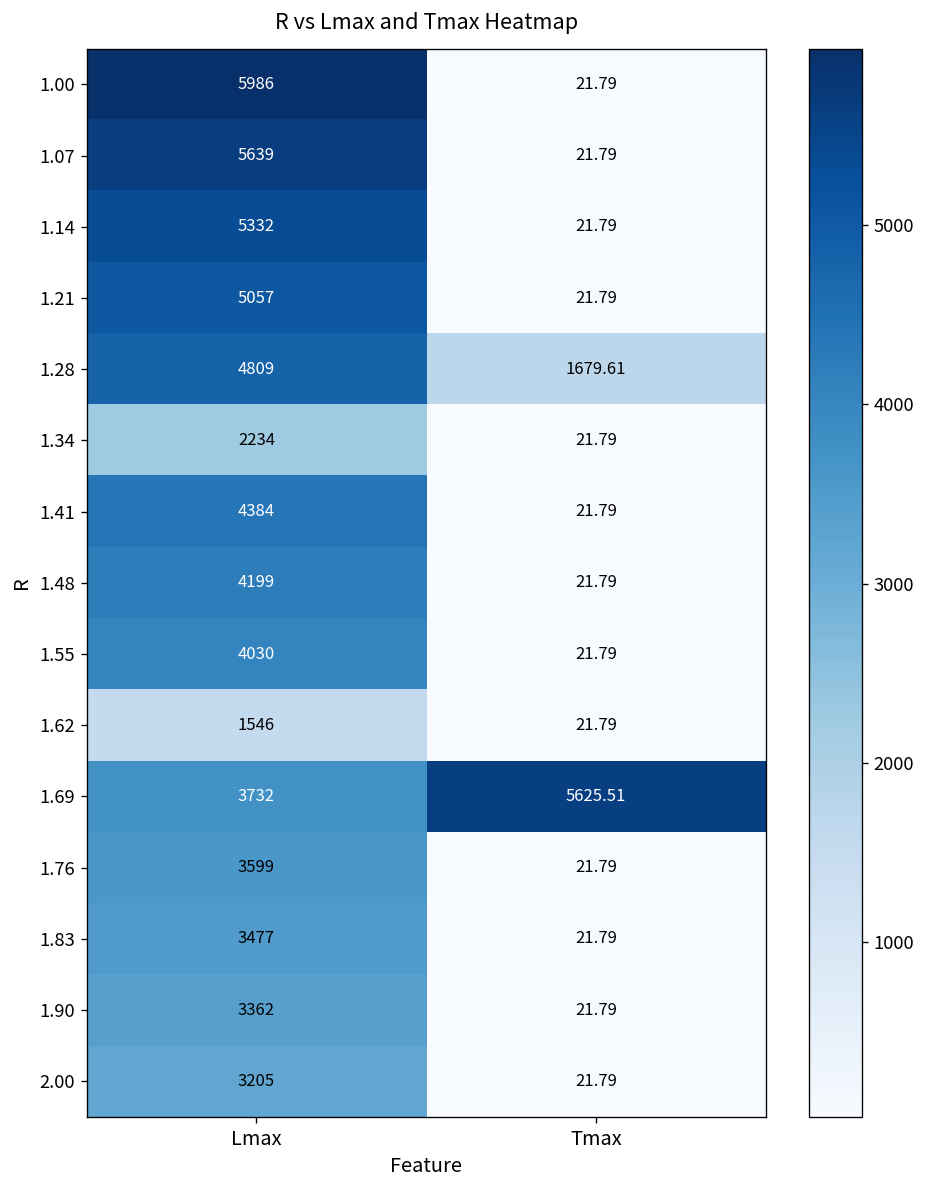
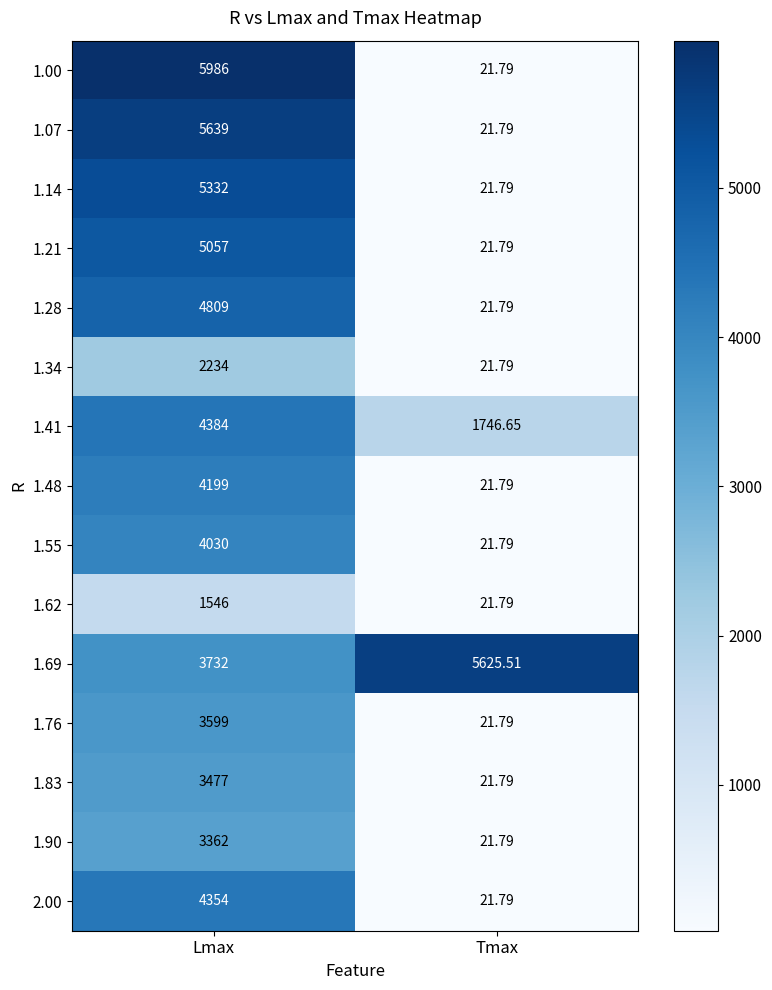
  {
    "1.00": {
      "Lmax": 5986,
      "Tmax": 21.79
    },
    "1.07": {
      "Lmax": 5639,
      "Tmax": 21.79
    },
    "1.14": {
      "Lmax": 5332,
      "Tmax": 21.79
    },
    "1.21": {
      "Lmax": 5057,
      "Tmax": 21.79
    },
    "1.28": {
      "Lmax": 4809,
-     "Tmax": 1679.61
+     "Tmax": 21.79
    },
    "1.34": {
      "Lmax": 2234,
      "Tmax": 21.79
    },
    "1.41": {
      "Lmax": 4384,
-     "Tmax": 21.79
+     "Tmax": 1746.65
    },
    "1.48": {
      "Lmax": 4199,
      "Tmax": 21.79
    },
    "1.55": {
      "Lmax": 4030,
      "Tmax": 21.79
    },
    "1.62": {
      "Lmax": 1546,
      "Tmax": 21.79
    },
    "1.69": {
      "Lmax": 3732,
      "Tmax": 5625.51
    },
    "1.76": {
      "Lmax": 3599,
      "Tmax": 21.79
    },
    "1.83": {
      "Lmax": 3477,
      "Tmax": 21.79
    },
    "1.90": {
      "Lmax": 3362,
      "Tmax": 21.79
    },
    "2.00": {
-     "Lmax": 3205,
+     "Lmax": 4354,
      "Tmax": 21.79
    }
  }
